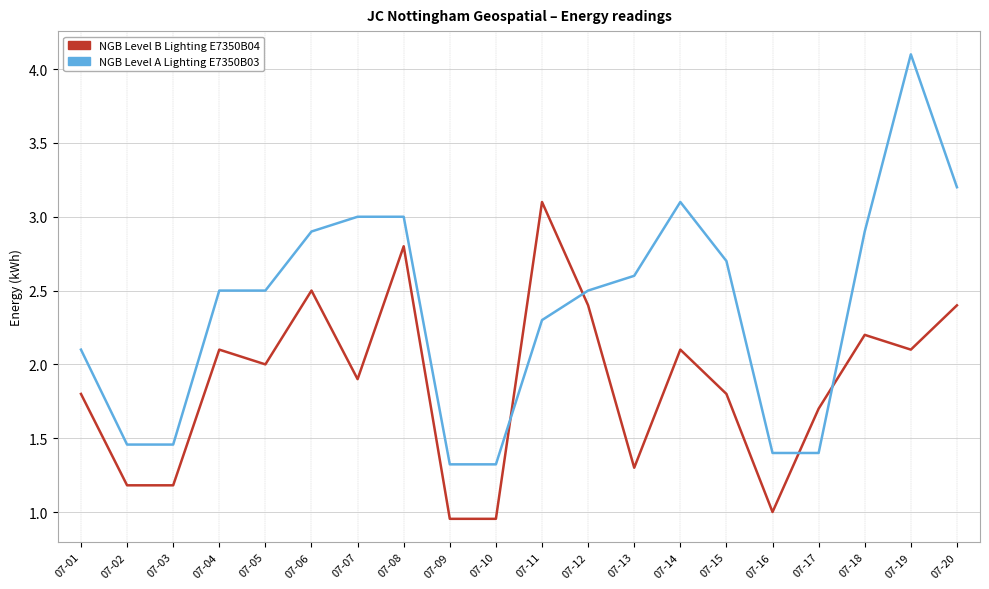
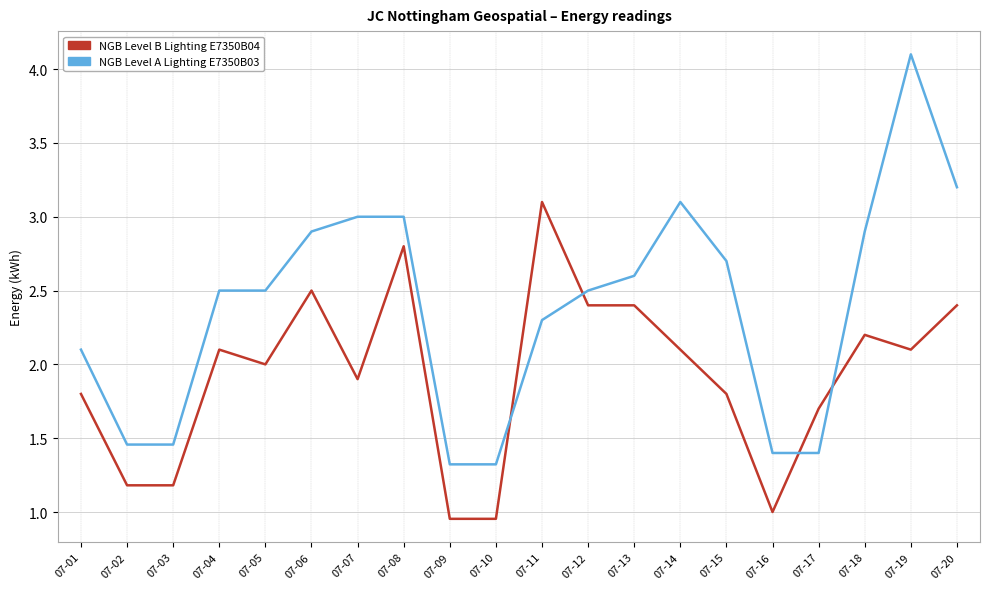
  {
    "NGB Level B Lighting E7350B04": {
      "07-01": 1.8,
      "07-02": 1.18,
      "07-03": 1.18,
      "07-04": 2.1,
      "07-05": 2.0,
      "07-06": 2.5,
      "07-07": 1.9,
      "07-08": 2.8,
      "07-09": 0.95,
      "07-10": 0.95,
      "07-11": 3.1,
      "07-12": 2.4,
-     "07-13": 1.3,
+     "07-13": 2.4,
      "07-14": 2.1,
      "07-15": 1.8,
      "07-16": 1.0,
      "07-17": 1.7,
      "07-18": 2.2,
      "07-19": 2.1,
      "07-20": 2.4
    },
    "NGB Level A Lighting E7350B03": {
      "07-01": 2.1,
      "07-02": 1.46,
      "07-03": 1.46,
      "07-04": 2.5,
      "07-05": 2.5,
      "07-06": 2.9,
      "07-07": 3.0,
      "07-08": 3.0,
      "07-09": 1.32,
      "07-10": 1.32,
      "07-11": 2.3,
      "07-12": 2.5,
      "07-13": 2.6,
      "07-14": 3.1,
      "07-15": 2.7,
      "07-16": 1.4,
      "07-17": 1.4,
      "07-18": 2.9,
      "07-19": 4.1,
      "07-20": 3.2
    }
  }
